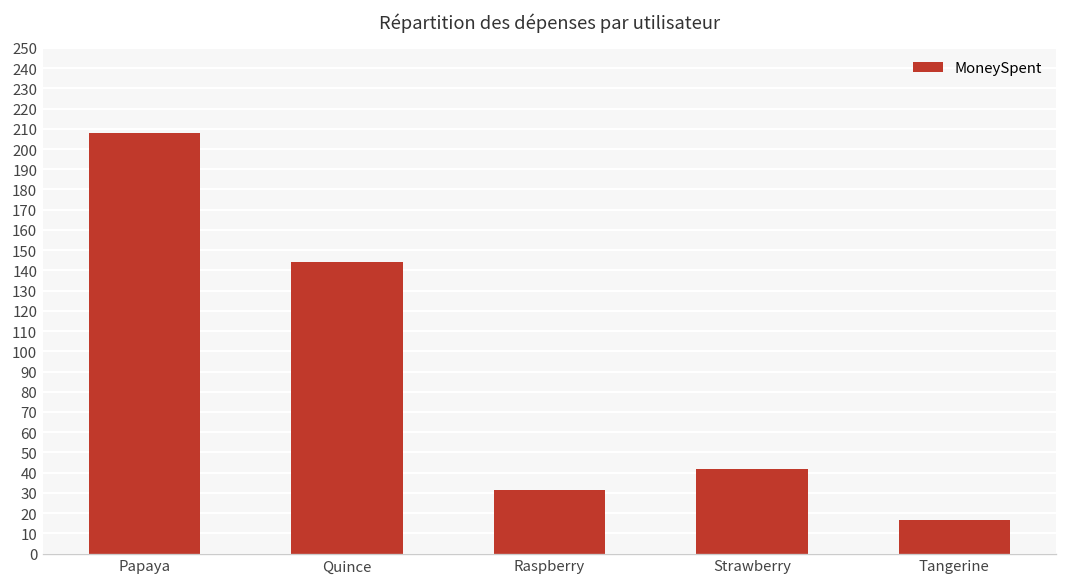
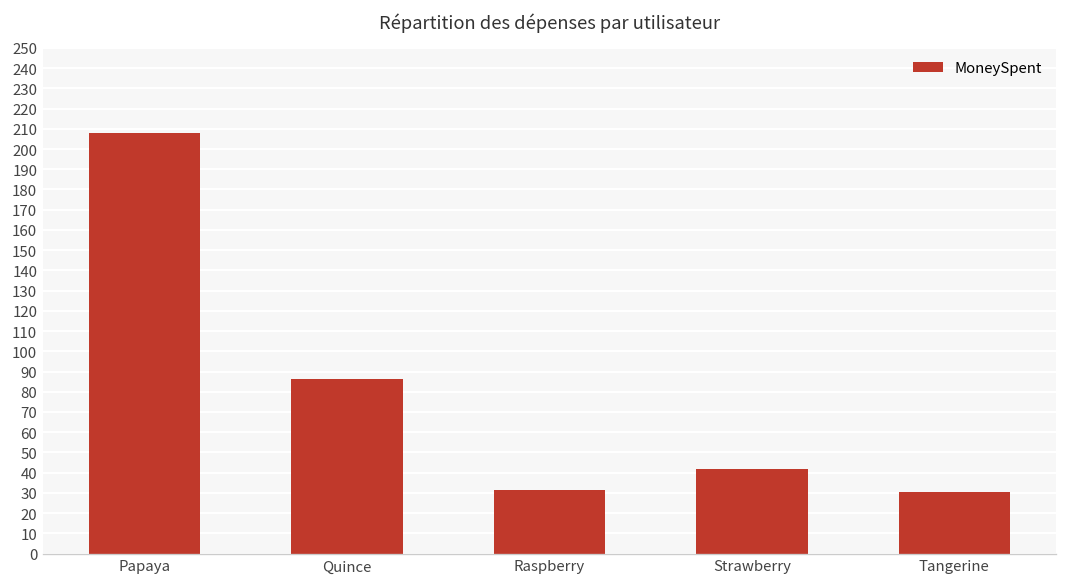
  {
    "Papaya": 208,
-   "Quince": 144,
+   "Quince": 87,
    "Raspberry": 32,
    "Strawberry": 42,
-   "Tangerine": 17
+   "Tangerine": 30
  }
